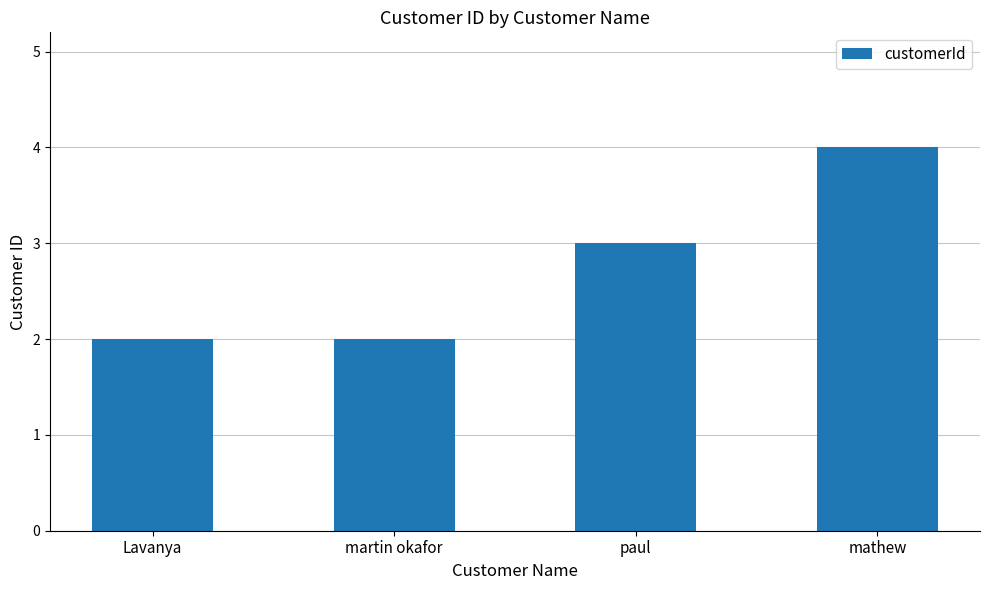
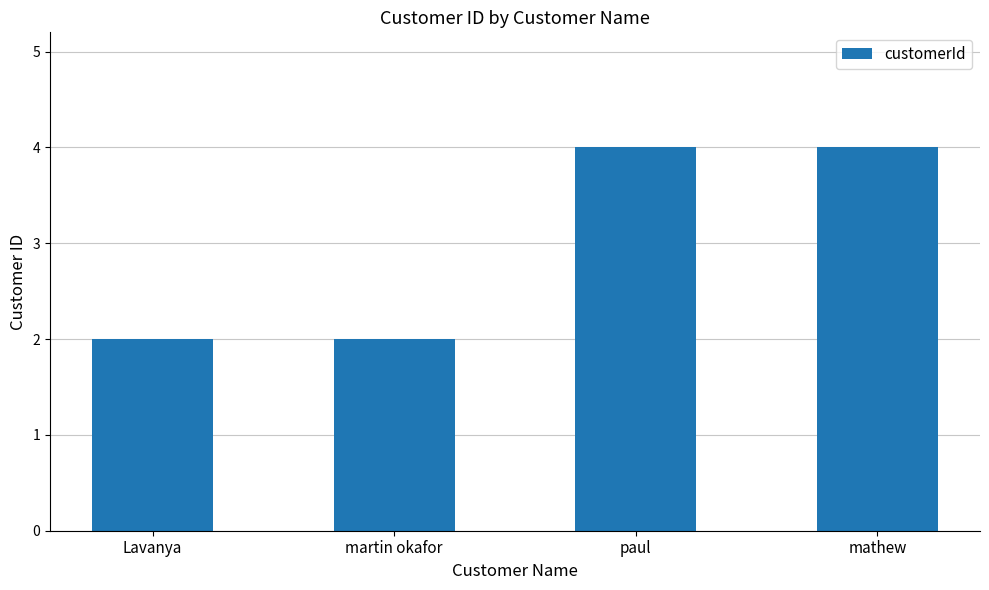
  {
    "Lavanya": 2,
    "martin okafor": 2,
-   "paul": 3,
+   "paul": 4,
    "mathew": 4
  }
